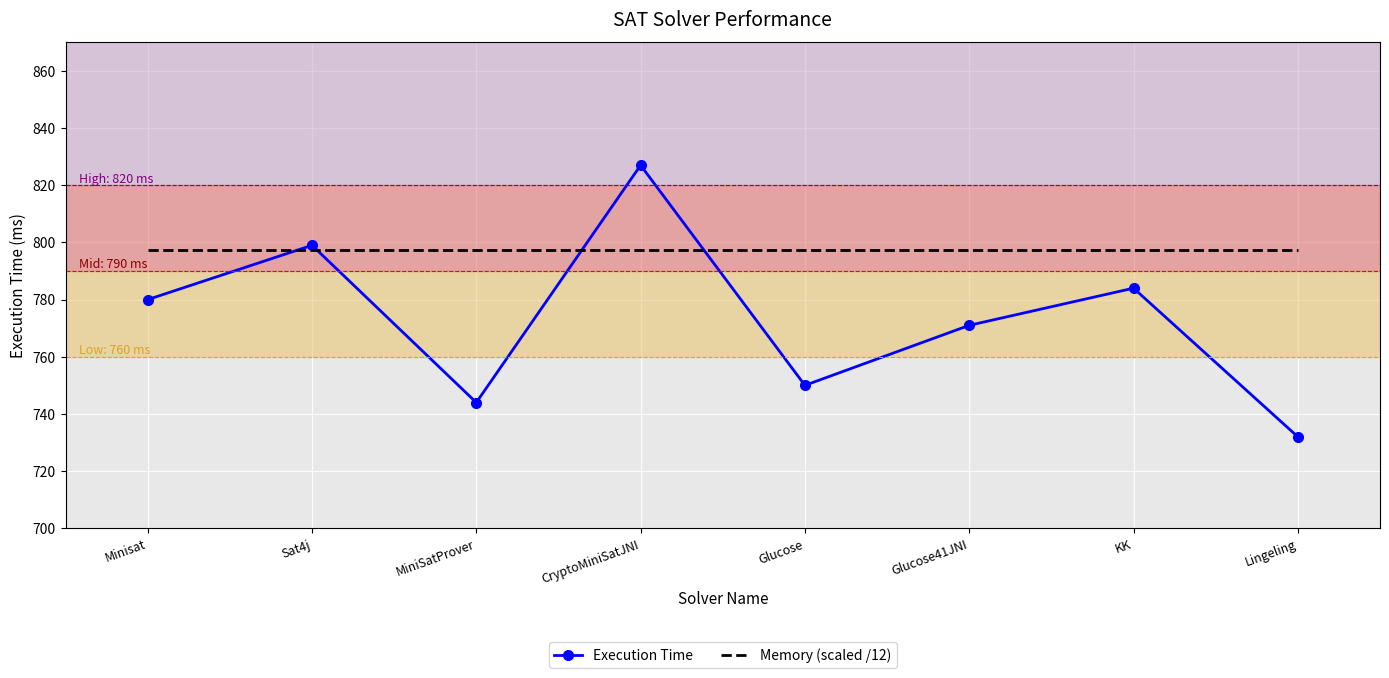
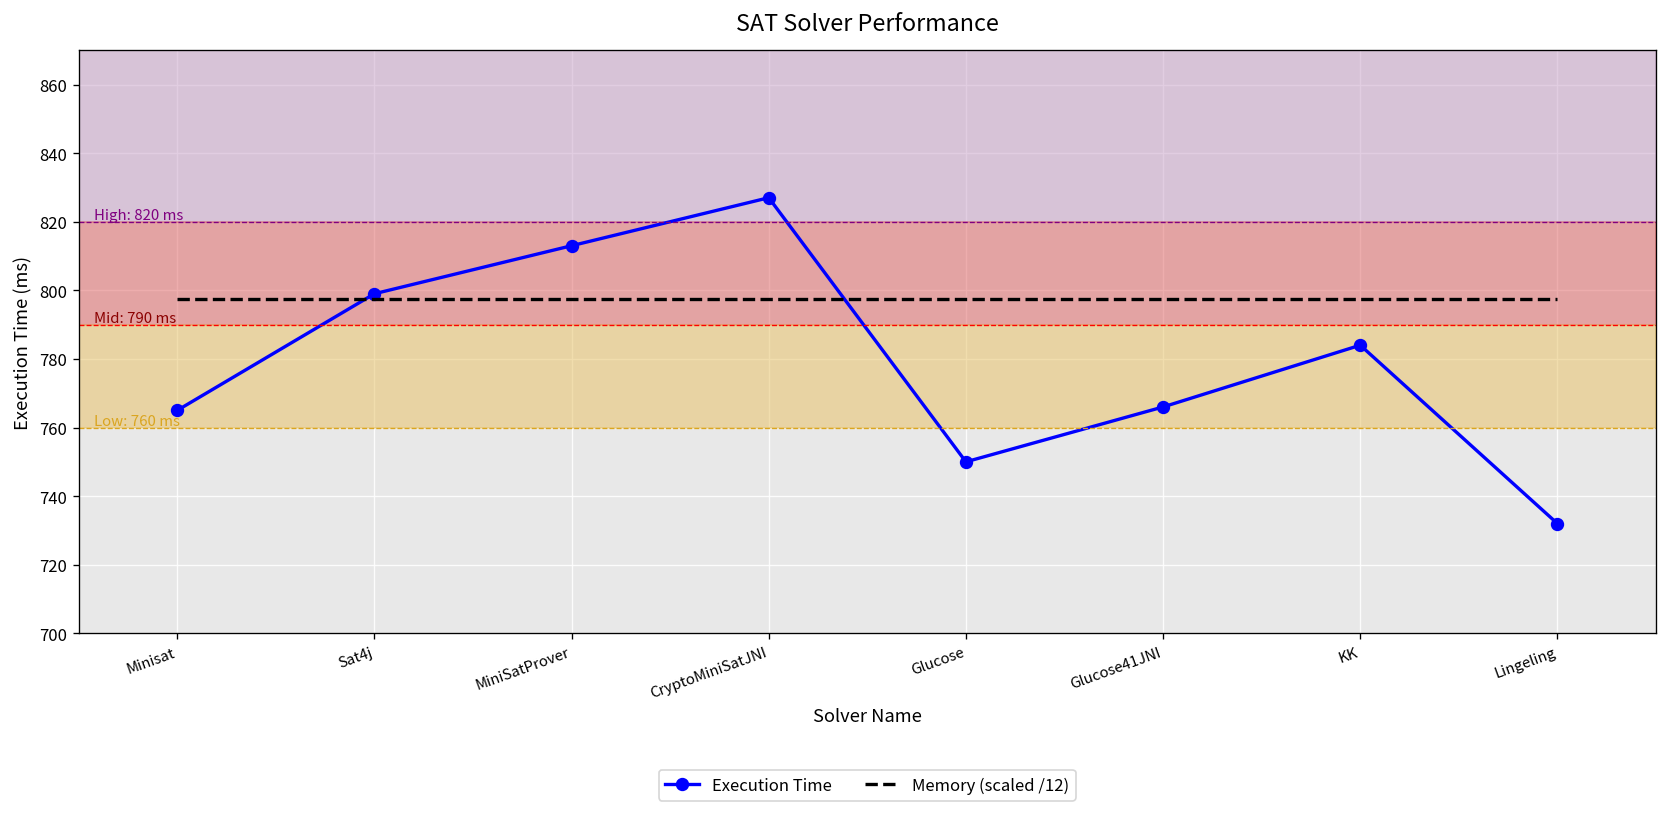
  {
    "Execution Time": {
-     "Minisat": 780,
+     "Minisat": 765,
      "Sat4j": 799,
-     "MiniSatProver": 744,
+     "MiniSatProver": 813,
      "CryptoMiniSatJNI": 827,
      "Glucose": 750,
-     "Glucose41JNI": 771,
+     "Glucose41JNI": 766,
      "KK": 784,
      "Lingeling": 732
    },
    "Memory (scaled /12)": {
      "Sat4j": 797,
      "MiniSatProver": 797,
      "CryptoMiniSatJNI": 797,
      "Glucose": 797,
      "Glucose41JNI": 797,
      "KK": 797,
      "Lingeling": 797
    }
  }
